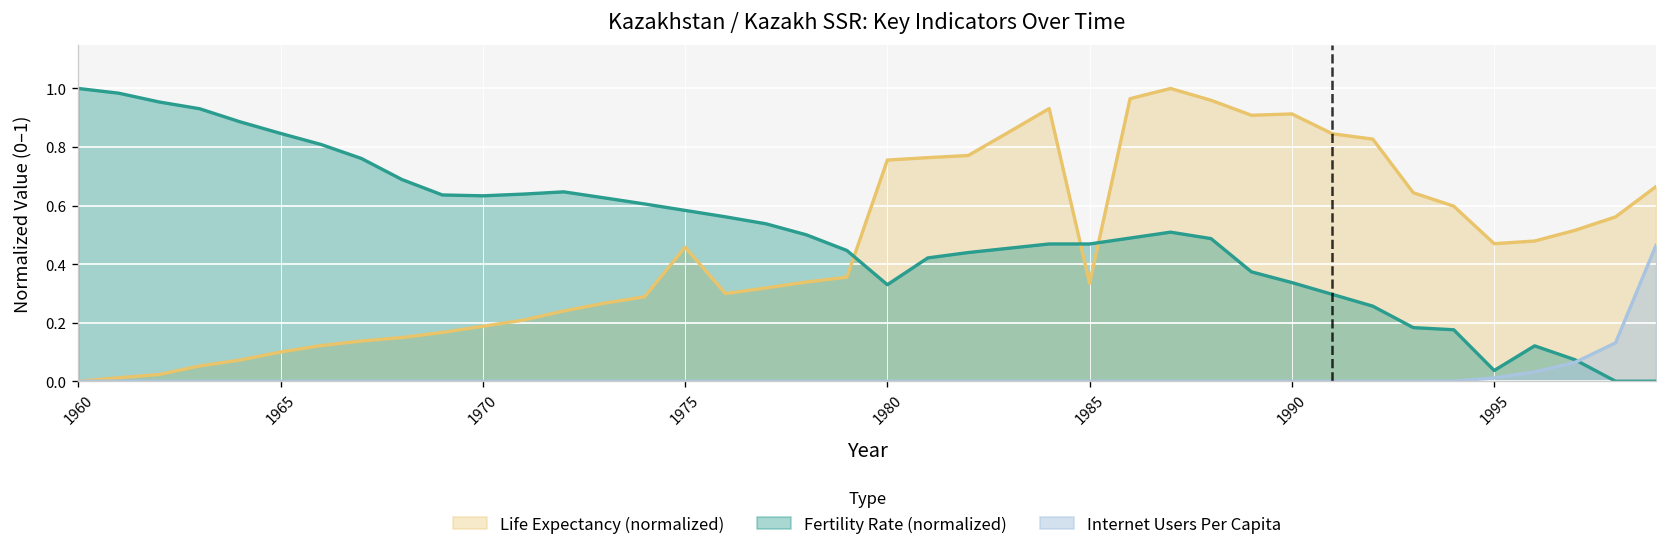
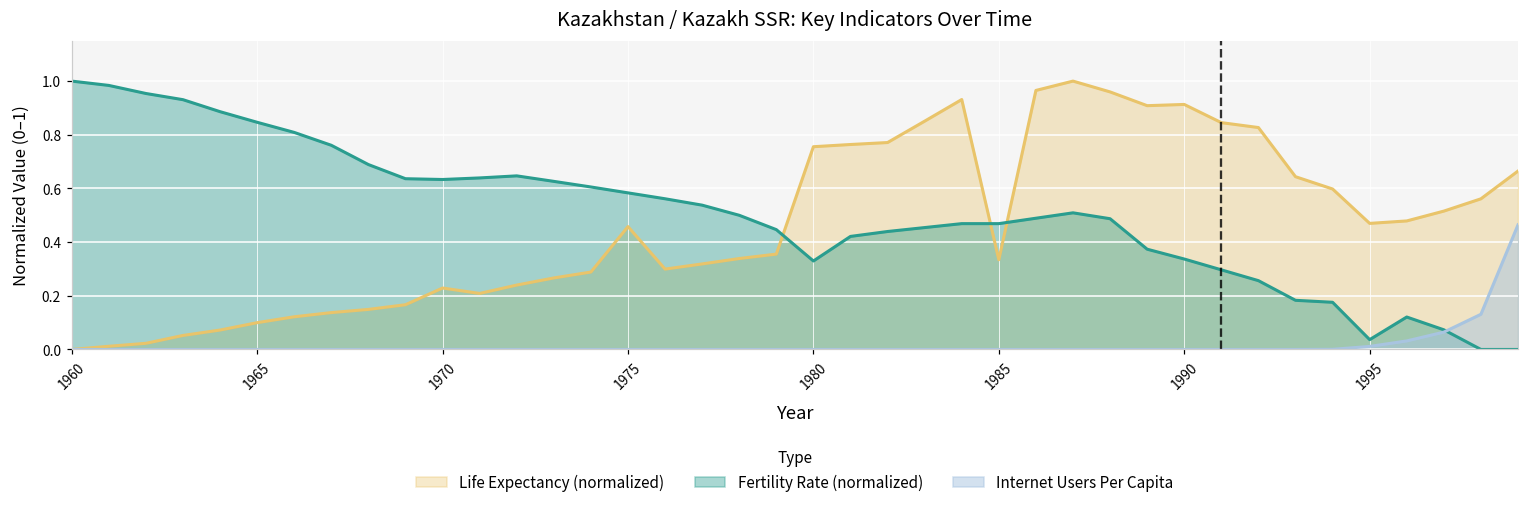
  {
    "Life Expectancy (normalized)": {
      "1965": 0.10,
-     "1970": 0.19,
+     "1970": 0.23,
      "1975": 0.46,
      "1980": 0.76,
      "1985": 0.33,
      "1990": 0.91,
      "1995": 0.47
    },
    "Fertility Rate (normalized)": {
      "1960": 1.00,
      "1965": 0.85,
      "1970": 0.63,
      "1975": 0.58,
      "1980": 0.33,
      "1985": 0.47,
      "1990": 0.34,
      "1995": 0.04
    },
    "Internet Users Per Capita": {
      "1965": 0.00,
      "1970": 0.00,
      "1975": 0.00,
      "1980": 0.00,
      "1985": 0.00,
      "1990": 0.00,
      "1995": 0.01
    }
  }
